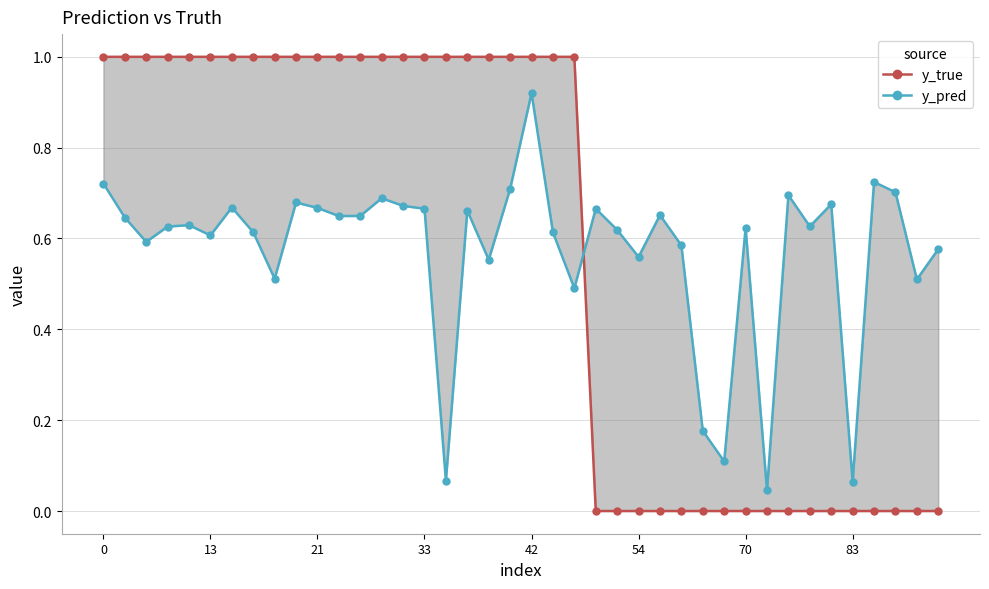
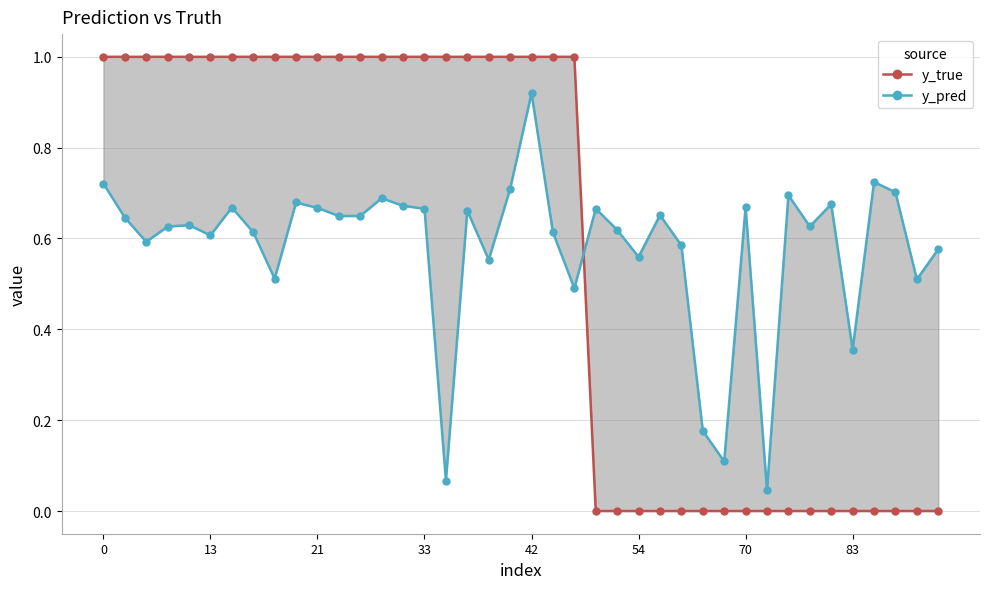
  {
    "y_true": {
      "54": 0.00,
      "70": 0.00,
      "83": 0.00
    },
    "y_pred": {
      "0": 0.72,
      "42": 0.92,
-     "70": 0.62,
-     "83": 0.06
+     "70": 0.67,
+     "83": 0.36
    }
  }
